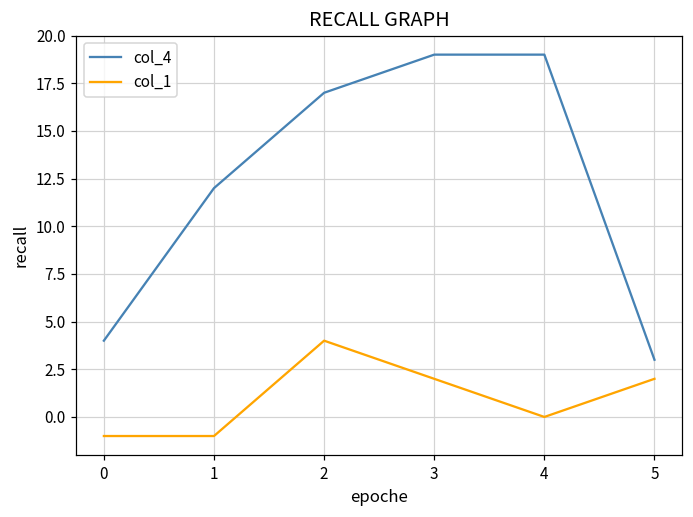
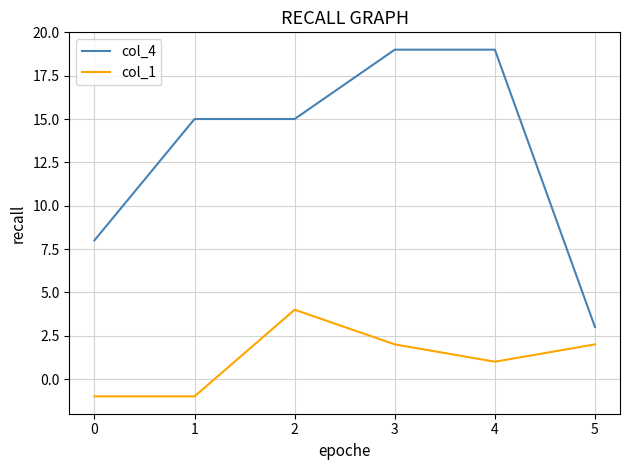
  {
    "col_4": {
-     "0": 4,
-     "1": 12,
-     "2": 17,
+     "0": 8,
+     "1": 15,
+     "2": 15,
      "3": 19,
      "4": 19,
      "5": 3
    },
    "col_1": {
      "0": -1,
      "1": -1,
      "2": 4,
      "3": 2,
-     "4": 0,
+     "4": 1,
      "5": 2
    }
  }
